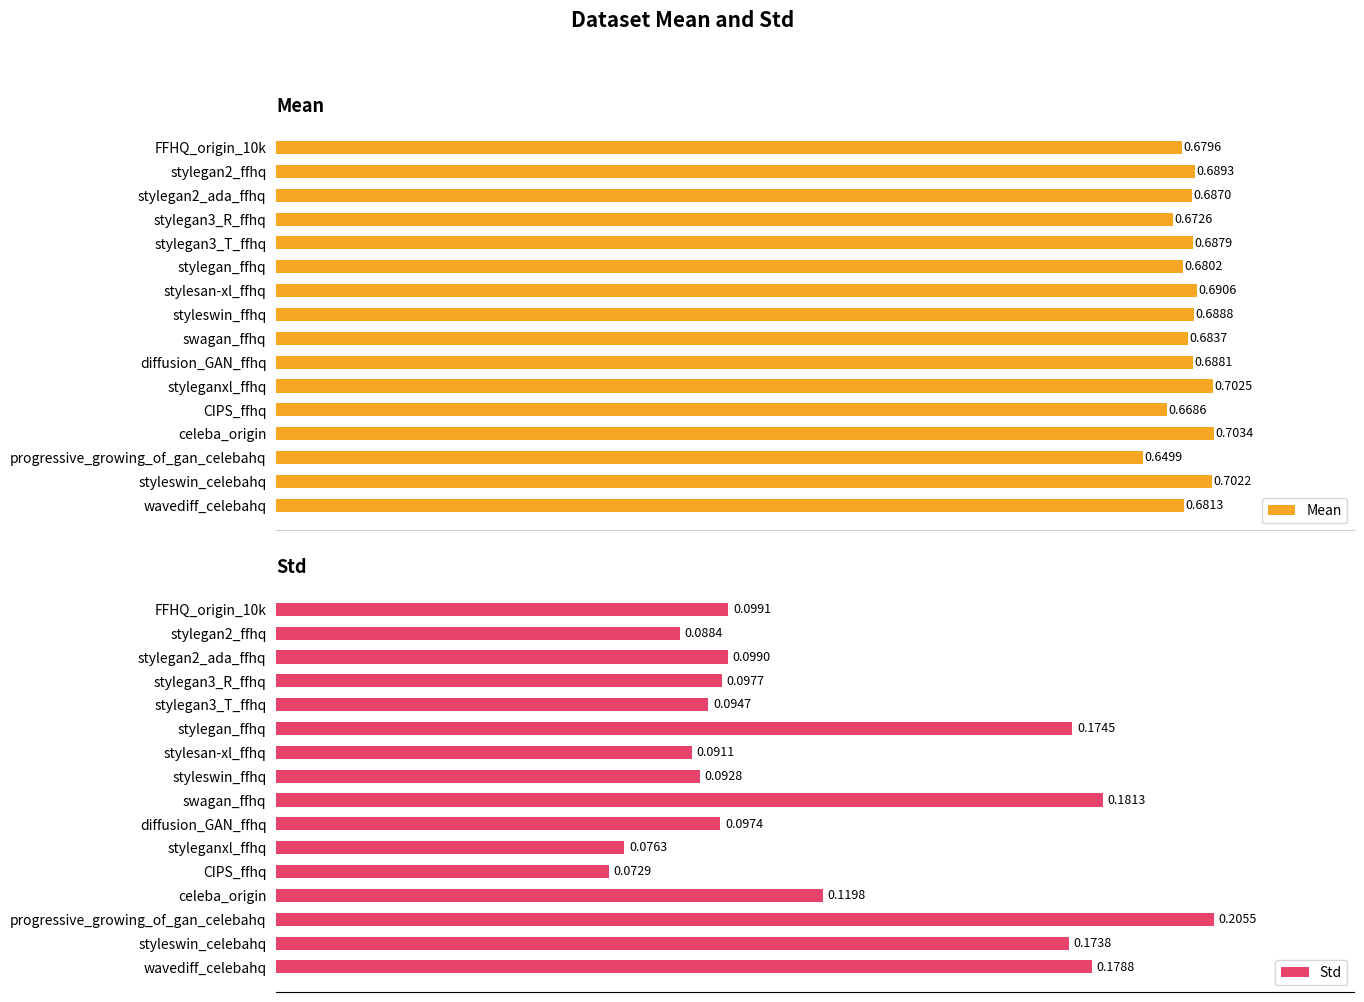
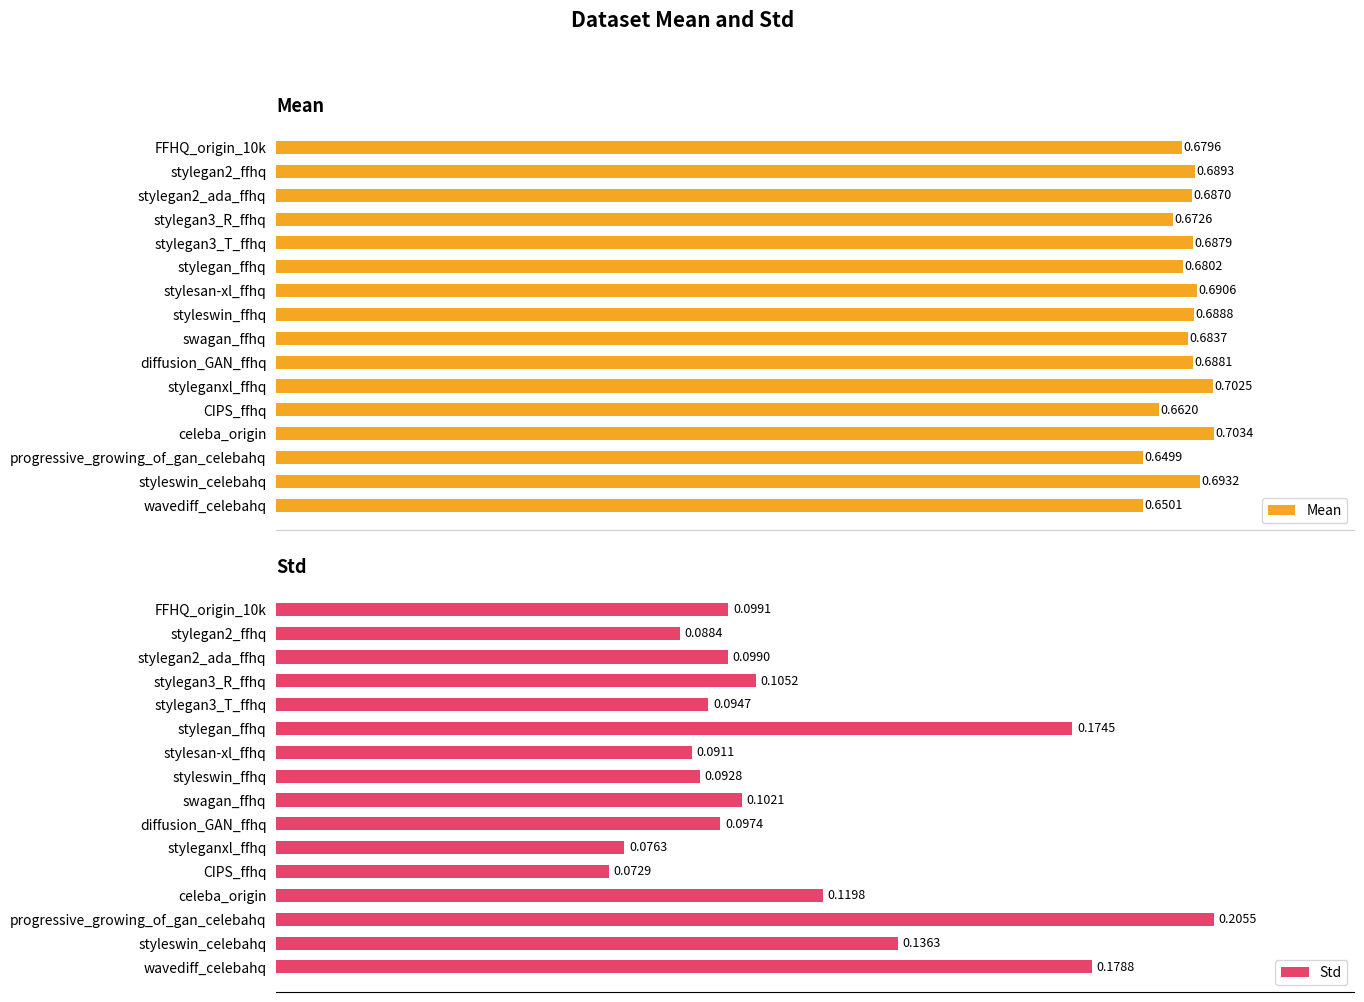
  {
    "Mean": {
      "FFHQ_origin_10k": 0.6796,
      "stylegan2_ffhq": 0.6893,
      "stylegan2_ada_ffhq": 0.6870,
      "stylegan3_R_ffhq": 0.6726,
      "stylegan3_T_ffhq": 0.6879,
      "stylegan_ffhq": 0.6802,
      "stylesan-xl_ffhq": 0.6906,
      "styleswin_ffhq": 0.6888,
      "swagan_ffhq": 0.6837,
      "diffusion_GAN_ffhq": 0.6881,
      "styleganxl_ffhq": 0.7025,
-     "CIPS_ffhq": 0.6686,
+     "CIPS_ffhq": 0.6620,
      "celeba_origin": 0.7034,
      "progressive_growing_of_gan_celebahq": 0.6499,
-     "styleswin_celebahq": 0.7022,
-     "wavediff_celebahq": 0.6813
+     "styleswin_celebahq": 0.6932,
+     "wavediff_celebahq": 0.6501
    },
    "Std": {
      "FFHQ_origin_10k": 0.0991,
      "stylegan2_ffhq": 0.0884,
      "stylegan2_ada_ffhq": 0.0990,
-     "stylegan3_R_ffhq": 0.0977,
+     "stylegan3_R_ffhq": 0.1052,
      "stylegan3_T_ffhq": 0.0947,
      "stylegan_ffhq": 0.1745,
      "stylesan-xl_ffhq": 0.0911,
      "styleswin_ffhq": 0.0928,
-     "swagan_ffhq": 0.1813,
+     "swagan_ffhq": 0.1021,
      "diffusion_GAN_ffhq": 0.0974,
      "styleganxl_ffhq": 0.0763,
      "CIPS_ffhq": 0.0729,
      "celeba_origin": 0.1198,
      "progressive_growing_of_gan_celebahq": 0.2055,
-     "styleswin_celebahq": 0.1738,
+     "styleswin_celebahq": 0.1363,
      "wavediff_celebahq": 0.1788
    }
  }
